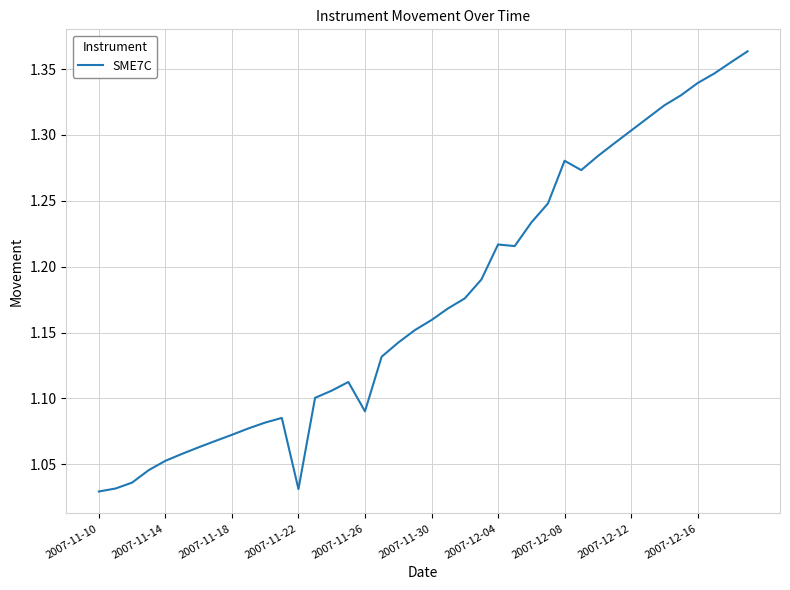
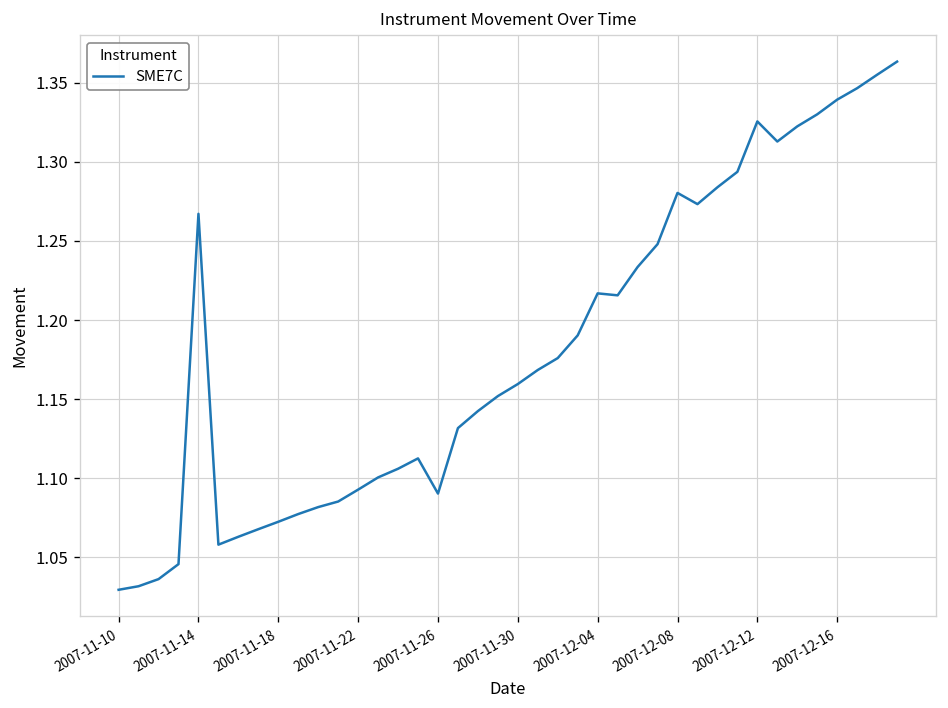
  {
    "2007-11-10": 1.029,
-   "2007-11-14": 1.053,
+   "2007-11-14": 1.267,
    "2007-11-18": 1.072,
-   "2007-11-22": 1.031,
+   "2007-11-22": 1.093,
    "2007-11-26": 1.090,
    "2007-11-30": 1.160,
    "2007-12-04": 1.217,
    "2007-12-08": 1.280,
-   "2007-12-12": 1.303,
+   "2007-12-12": 1.326,
    "2007-12-16": 1.339
  }
